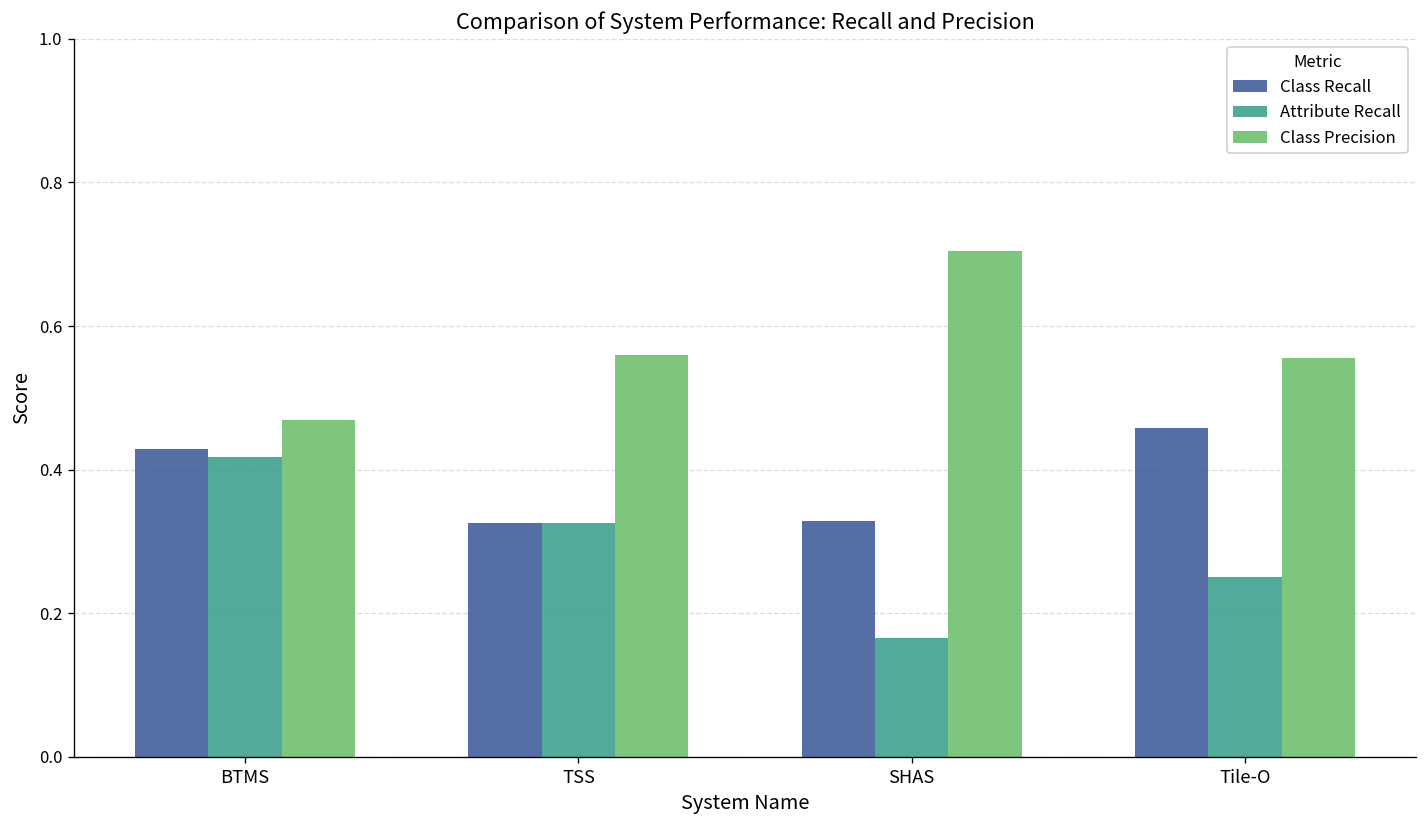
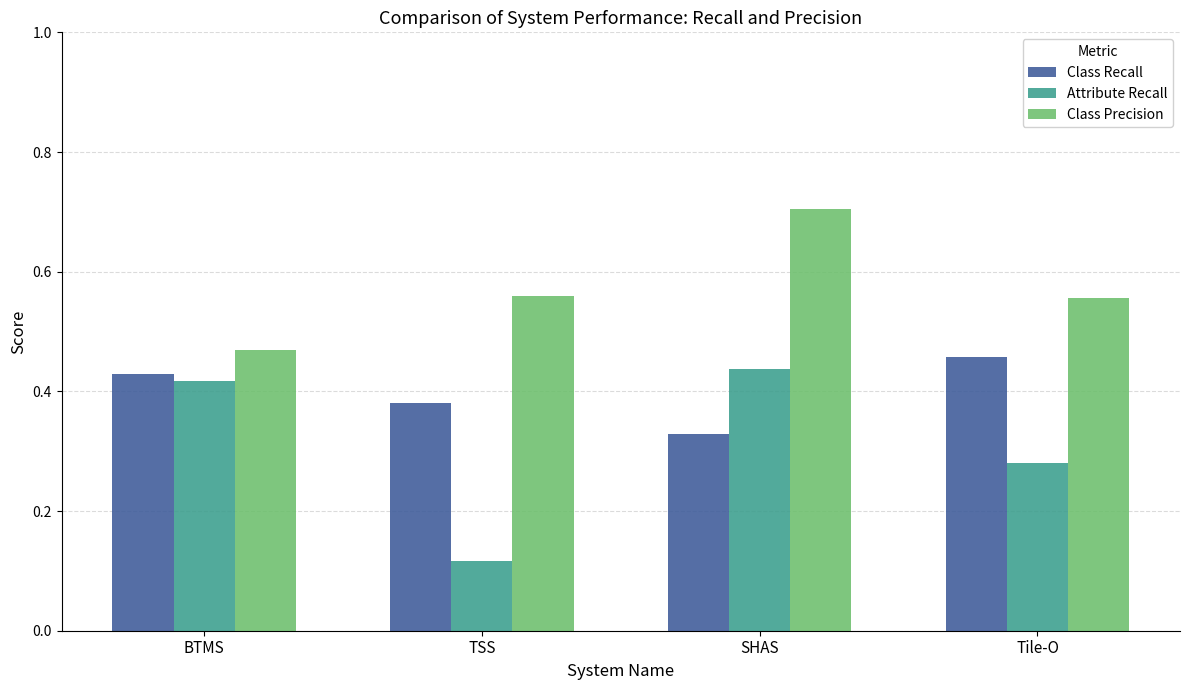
  {
    "Class Recall": {
      "BTMS": 0.43,
-     "TSS": 0.33,
+     "TSS": 0.38,
      "SHAS": 0.33,
      "Tile-O": 0.46
    },
    "Attribute Recall": {
      "BTMS": 0.42,
-     "TSS": 0.33,
-     "SHAS": 0.17,
-     "Tile-O": 0.25
+     "TSS": 0.12,
+     "SHAS": 0.44,
+     "Tile-O": 0.28
    },
    "Class Precision": {
      "BTMS": 0.47,
      "TSS": 0.56,
      "SHAS": 0.70,
      "Tile-O": 0.56
    }
  }
